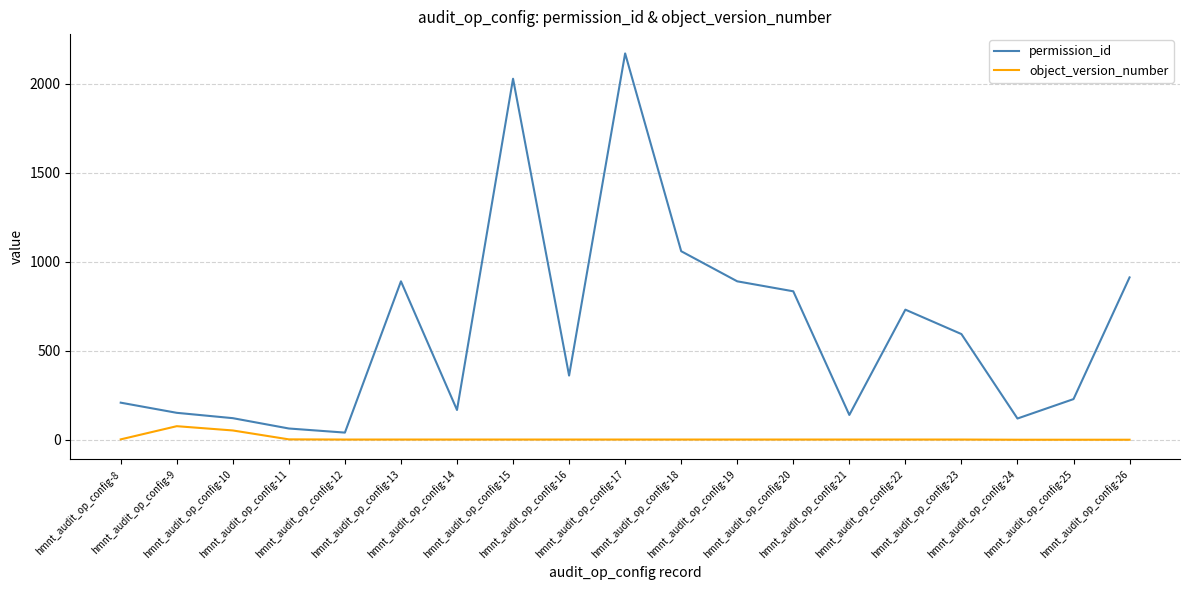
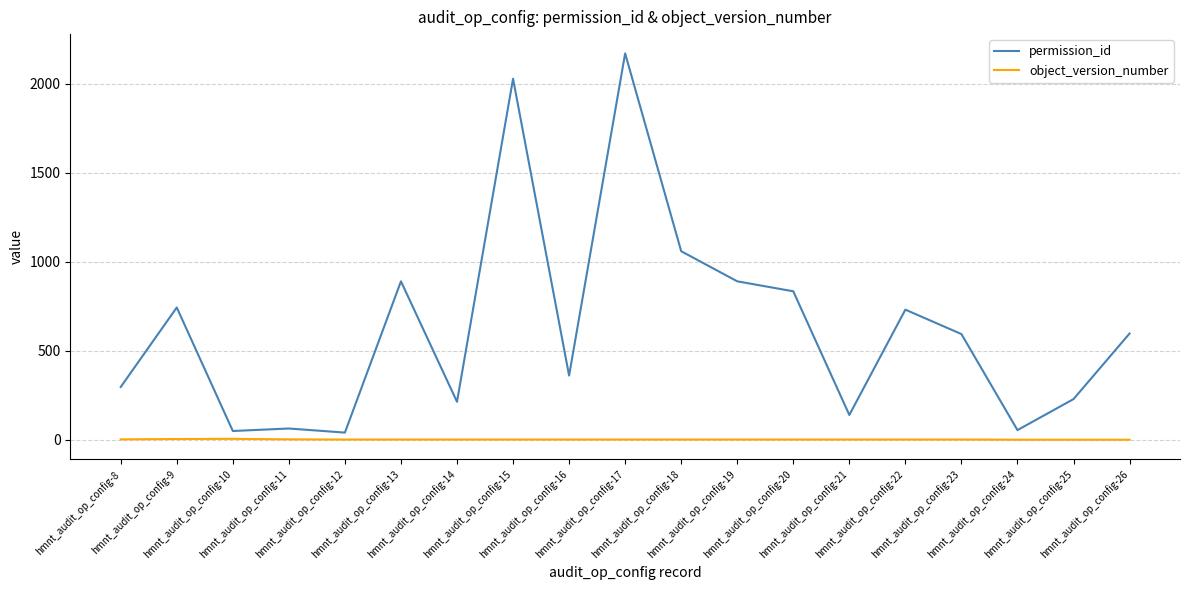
  {
    "permission_id": {
-     "hmnt_audit_op_config-8": 210,
-     "hmnt_audit_op_config-9": 150,
-     "hmnt_audit_op_config-10": 120,
+     "hmnt_audit_op_config-8": 300,
+     "hmnt_audit_op_config-9": 740,
+     "hmnt_audit_op_config-10": 50,
      "hmnt_audit_op_config-11": 60,
      "hmnt_audit_op_config-12": 40,
      "hmnt_audit_op_config-13": 890,
-     "hmnt_audit_op_config-14": 170,
+     "hmnt_audit_op_config-14": 210,
      "hmnt_audit_op_config-15": 2030,
      "hmnt_audit_op_config-16": 360,
      "hmnt_audit_op_config-17": 2170,
      "hmnt_audit_op_config-18": 1060,
      "hmnt_audit_op_config-19": 890,
      "hmnt_audit_op_config-20": 830,
      "hmnt_audit_op_config-21": 140,
      "hmnt_audit_op_config-22": 730,
      "hmnt_audit_op_config-23": 590,
-     "hmnt_audit_op_config-24": 120,
+     "hmnt_audit_op_config-24": 60,
      "hmnt_audit_op_config-25": 230,
-     "hmnt_audit_op_config-26": 910
+     "hmnt_audit_op_config-26": 600
    },
    "object_version_number": {
      "hmnt_audit_op_config-8": 0,
-     "hmnt_audit_op_config-9": 80,
-     "hmnt_audit_op_config-10": 50,
+     "hmnt_audit_op_config-9": 10,
+     "hmnt_audit_op_config-10": 10,
      "hmnt_audit_op_config-11": 0,
      "hmnt_audit_op_config-12": 0,
      "hmnt_audit_op_config-13": 0,
      "hmnt_audit_op_config-14": 0,
      "hmnt_audit_op_config-15": 0,
      "hmnt_audit_op_config-16": 0,
      "hmnt_audit_op_config-17": 0,
      "hmnt_audit_op_config-18": 0,
      "hmnt_audit_op_config-19": 0,
      "hmnt_audit_op_config-20": 0,
      "hmnt_audit_op_config-21": 0,
      "hmnt_audit_op_config-22": 0,
      "hmnt_audit_op_config-23": 0,
      "hmnt_audit_op_config-24": 0,
      "hmnt_audit_op_config-25": 0,
      "hmnt_audit_op_config-26": 0
    }
  }
